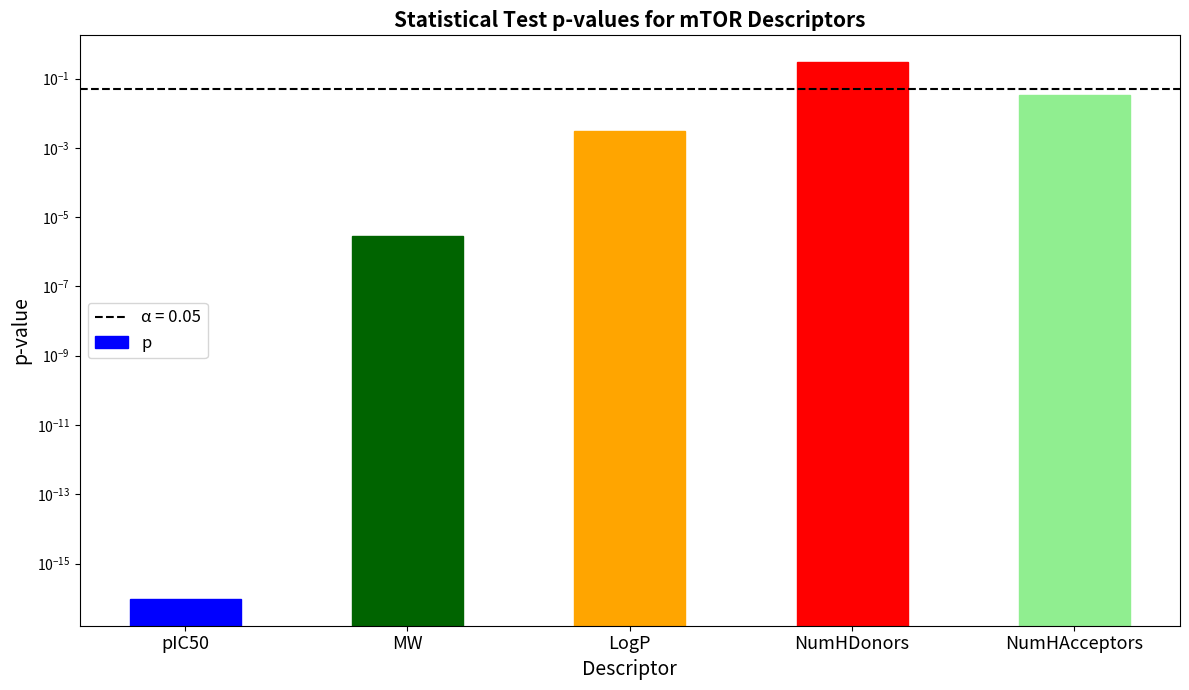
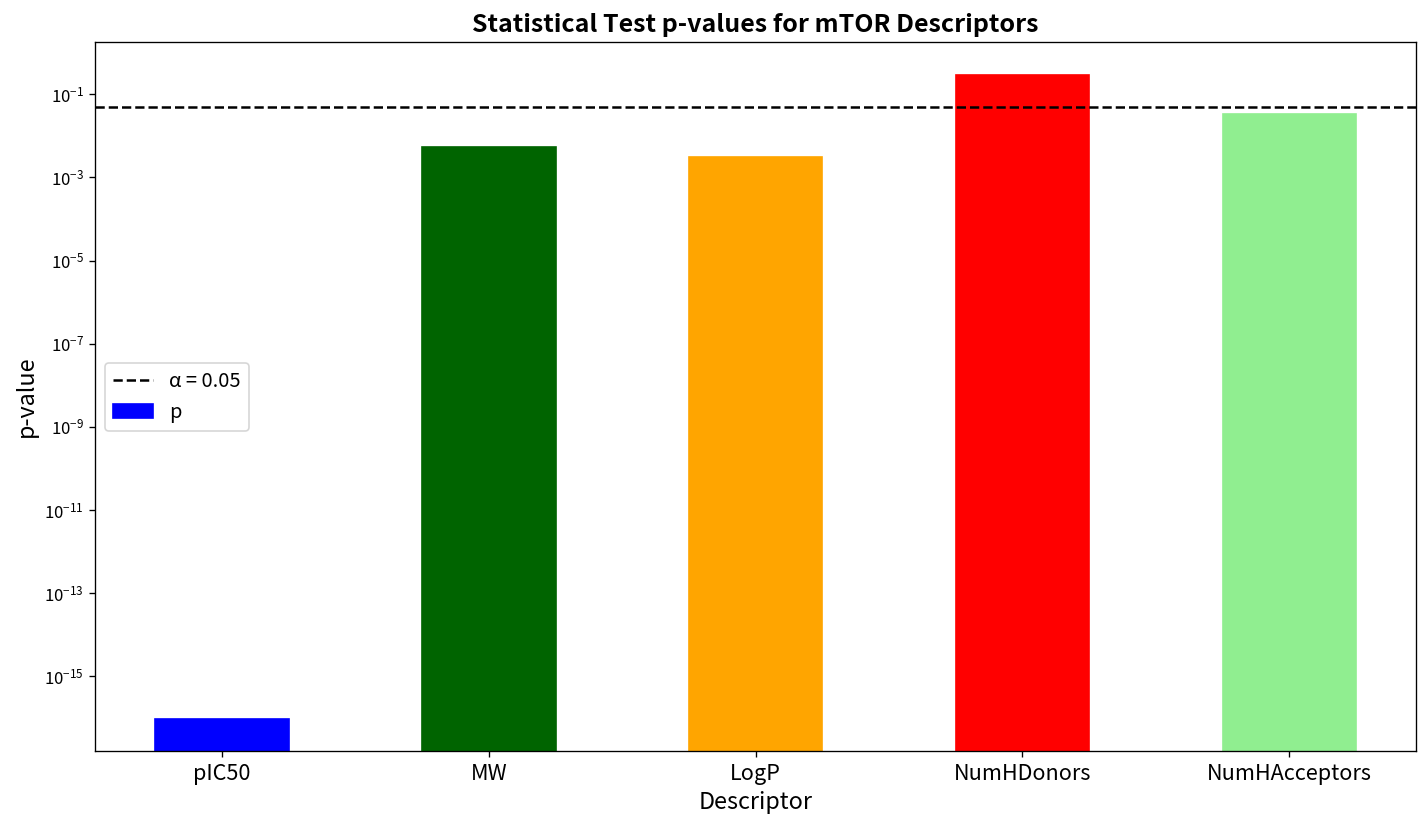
  {
    "pIC50": 0.000000000000,
-   "MW": 0.000003,
+   "MW": 0.005,
    "LogP": 0.003,
    "NumHDonors": 0.3,
    "NumHAcceptors": 0.03
  }
